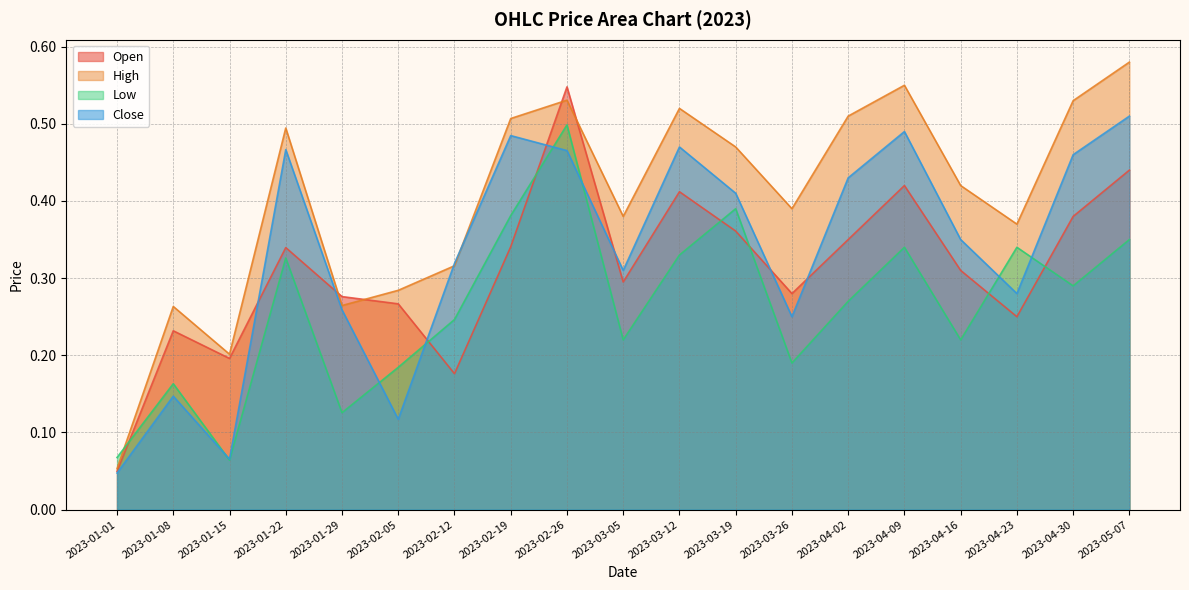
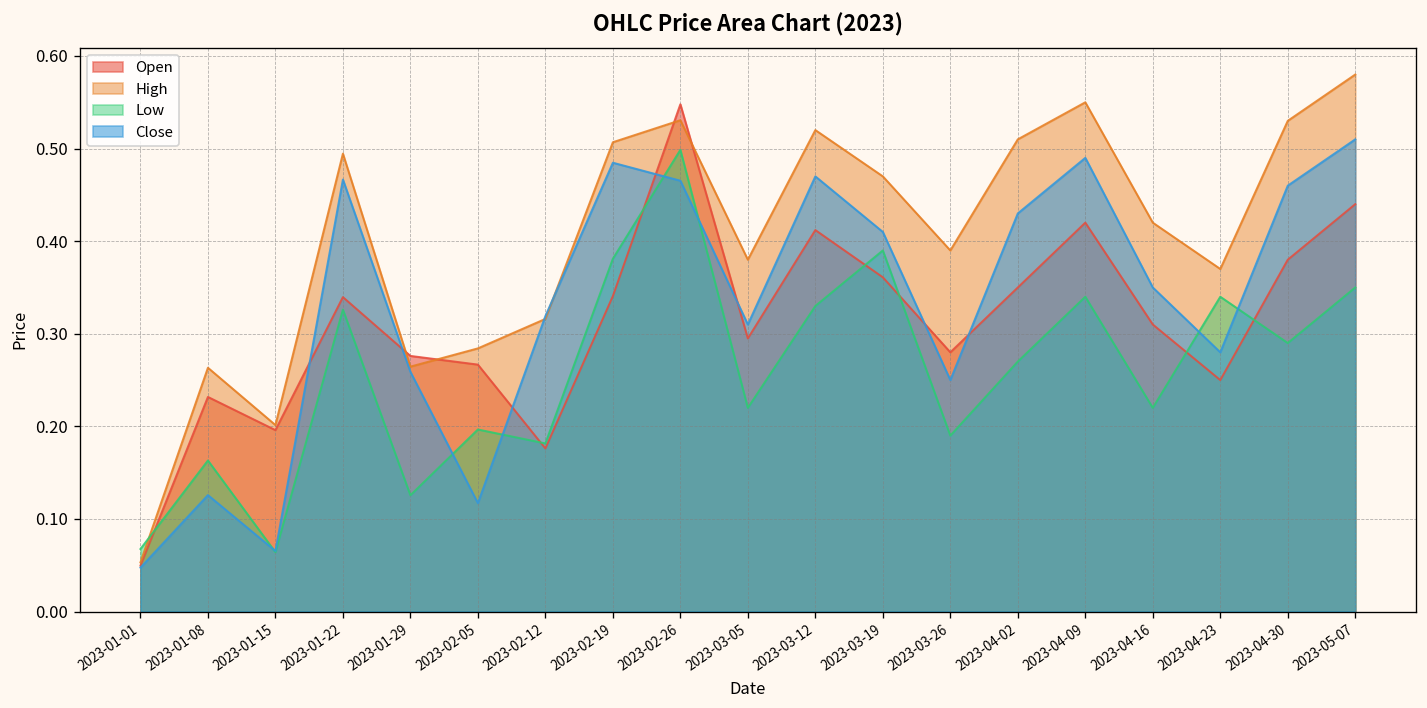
  {
    "Low": {
      "2023-01-01": 0.07,
      "2023-01-08": 0.16,
      "2023-01-22": 0.33,
      "2023-01-29": 0.13,
-     "2023-02-05": 0.18,
-     "2023-02-12": 0.25,
+     "2023-02-05": 0.20,
+     "2023-02-12": 0.18,
      "2023-02-19": 0.38,
      "2023-02-26": 0.50,
      "2023-03-05": 0.22,
      "2023-03-12": 0.33,
      "2023-03-19": 0.39,
      "2023-03-26": 0.19,
      "2023-04-02": 0.27,
      "2023-04-09": 0.34,
      "2023-04-16": 0.22,
      "2023-04-23": 0.34,
      "2023-04-30": 0.29,
      "2023-05-07": 0.35
    },
    "Close": {
-     "2023-01-08": 0.15,
+     "2023-01-08": 0.13,
      "2023-01-22": 0.47,
      "2023-01-29": 0.26,
      "2023-02-05": 0.12,
      "2023-02-19": 0.48,
      "2023-02-26": 0.47,
      "2023-03-05": 0.31,
      "2023-03-12": 0.47,
      "2023-03-19": 0.41,
      "2023-03-26": 0.25,
      "2023-04-02": 0.43,
      "2023-04-09": 0.49,
      "2023-04-16": 0.35,
      "2023-04-23": 0.28,
      "2023-04-30": 0.46,
      "2023-05-07": 0.51
    }
  }
